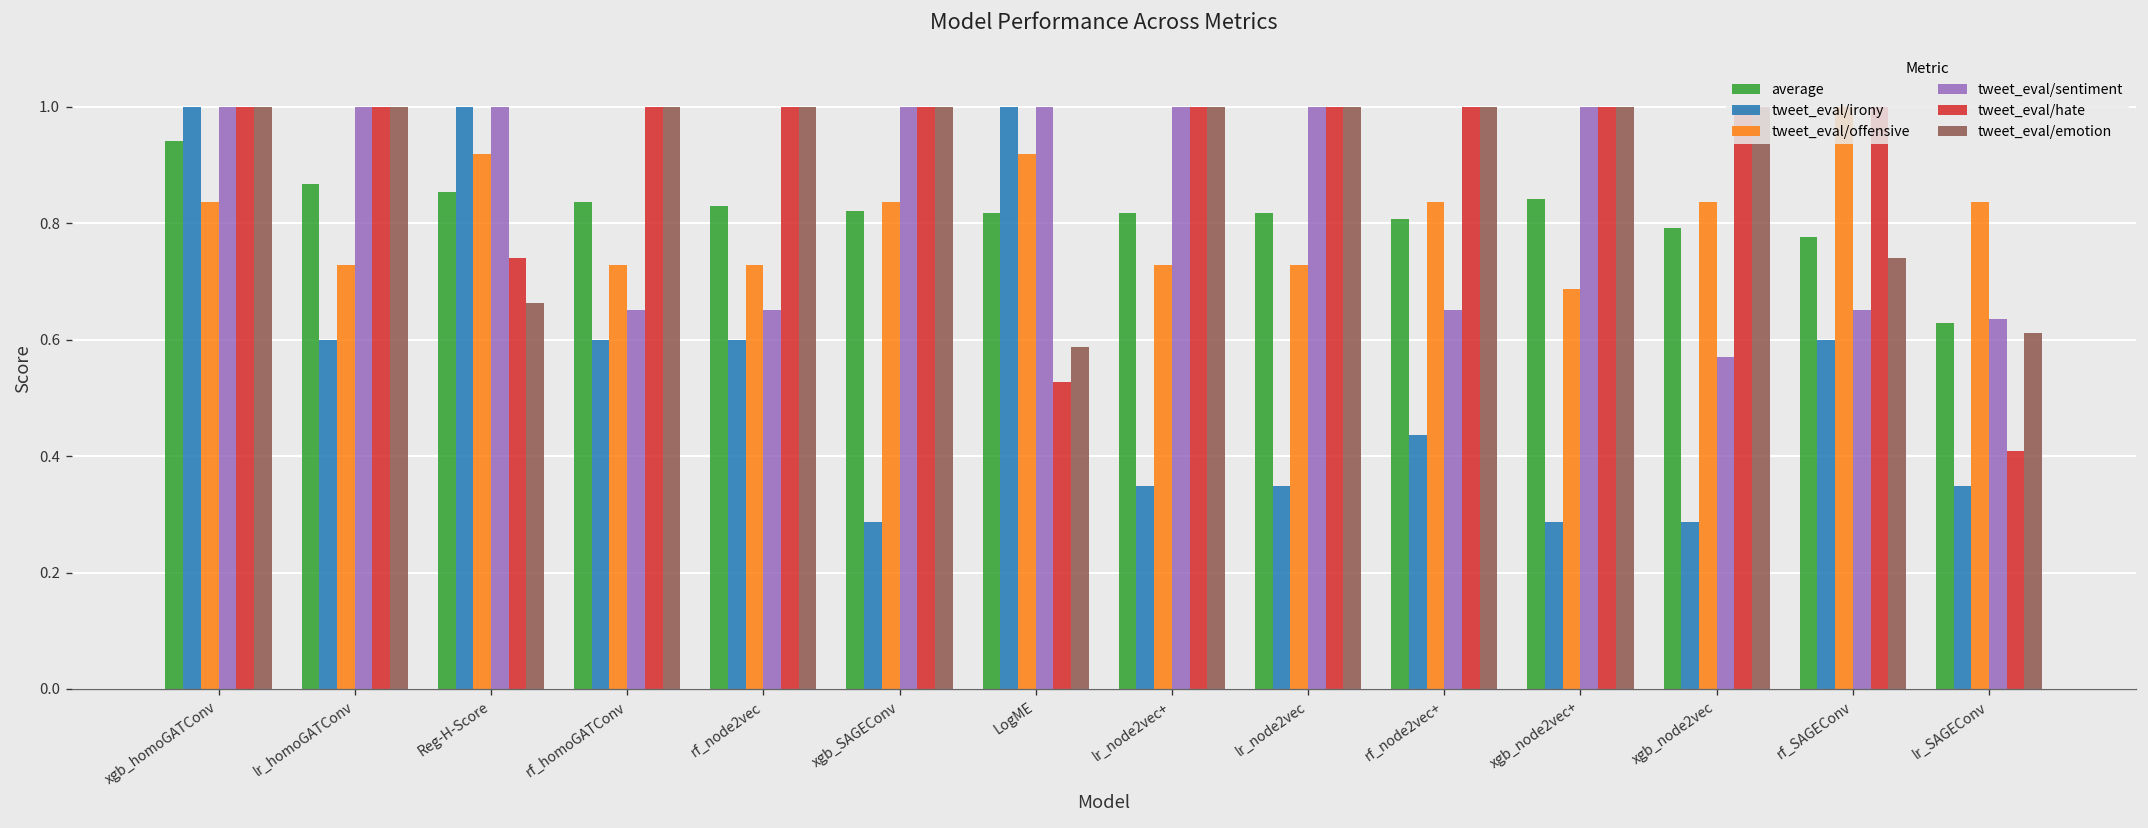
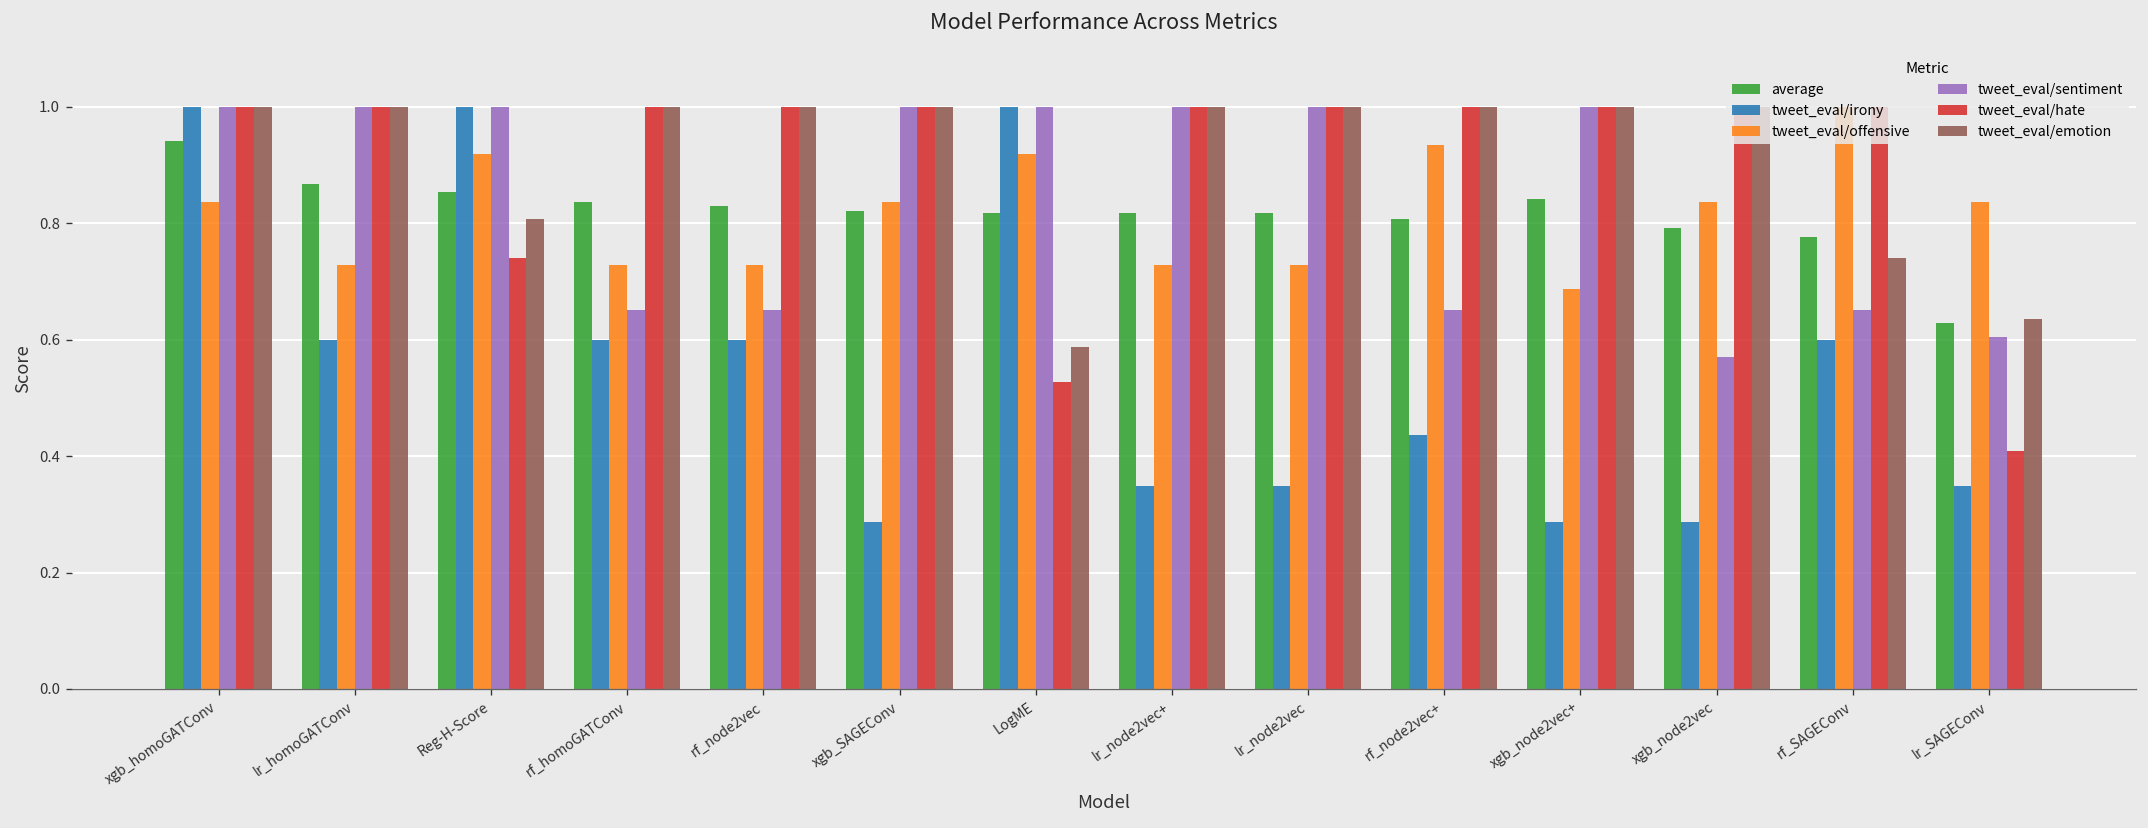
  {
    "average": {
      "xgb_homoGATConv": 0.94,
      "lr_homoGATConv": 0.87,
      "Reg-H-Score": 0.85,
      "rf_homoGATConv": 0.84,
      "rf_node2vec": 0.83,
      "xgb_SAGEConv": 0.82,
      "LogME": 0.82,
      "lr_node2vec+": 0.82,
      "lr_node2vec": 0.82,
      "rf_node2vec+": 0.81,
      "xgb_node2vec+": 0.84,
      "xgb_node2vec": 0.79,
      "rf_SAGEConv": 0.78,
      "lr_SAGEConv": 0.63
    },
    "tweet_eval/irony": {
      "xgb_homoGATConv": 1.00,
      "lr_homoGATConv": 0.60,
      "Reg-H-Score": 1.00,
      "rf_homoGATConv": 0.60,
      "rf_node2vec": 0.60,
      "xgb_SAGEConv": 0.29,
      "LogME": 1.00,
      "lr_node2vec+": 0.35,
      "lr_node2vec": 0.35,
      "rf_node2vec+": 0.44,
      "xgb_node2vec+": 0.29,
      "xgb_node2vec": 0.29,
      "rf_SAGEConv": 0.60,
      "lr_SAGEConv": 0.35
    },
    "tweet_eval/offensive": {
      "xgb_homoGATConv": 0.84,
      "lr_homoGATConv": 0.73,
      "Reg-H-Score": 0.92,
      "rf_homoGATConv": 0.73,
      "rf_node2vec": 0.73,
      "xgb_SAGEConv": 0.84,
      "LogME": 0.92,
      "lr_node2vec+": 0.73,
      "lr_node2vec": 0.73,
-     "rf_node2vec+": 0.84,
+     "rf_node2vec+": 0.94,
      "xgb_node2vec+": 0.69,
      "xgb_node2vec": 0.84,
      "lr_SAGEConv": 0.84
    },
    "tweet_eval/sentiment": {
      "xgb_homoGATConv": 1.00,
      "lr_homoGATConv": 1.00,
      "Reg-H-Score": 1.00,
      "rf_homoGATConv": 0.65,
      "rf_node2vec": 0.65,
      "xgb_SAGEConv": 1.00,
      "LogME": 1.00,
      "lr_node2vec+": 1.00,
      "lr_node2vec": 1.00,
      "rf_node2vec+": 0.65,
      "xgb_node2vec+": 1.00,
      "xgb_node2vec": 0.57,
      "rf_SAGEConv": 0.65,
-     "lr_SAGEConv": 0.64
+     "lr_SAGEConv": 0.60
    },
    "tweet_eval/hate": {
      "xgb_homoGATConv": 1.00,
      "lr_homoGATConv": 1.00,
      "Reg-H-Score": 0.74,
      "rf_homoGATConv": 1.00,
      "rf_node2vec": 1.00,
      "xgb_SAGEConv": 1.00,
      "LogME": 0.53,
      "lr_node2vec+": 1.00,
      "lr_node2vec": 1.00,
      "rf_node2vec+": 1.00,
      "xgb_node2vec+": 1.00,
      "lr_SAGEConv": 0.41
    },
    "tweet_eval/emotion": {
      "xgb_homoGATConv": 1.00,
      "lr_homoGATConv": 1.00,
-     "Reg-H-Score": 0.66,
+     "Reg-H-Score": 0.81,
      "rf_homoGATConv": 1.00,
      "rf_node2vec": 1.00,
      "xgb_SAGEConv": 1.00,
      "LogME": 0.59,
      "lr_node2vec+": 1.00,
      "lr_node2vec": 1.00,
      "rf_node2vec+": 1.00,
      "xgb_node2vec+": 1.00,
      "rf_SAGEConv": 0.74,
-     "lr_SAGEConv": 0.61
+     "lr_SAGEConv": 0.64
    }
  }
